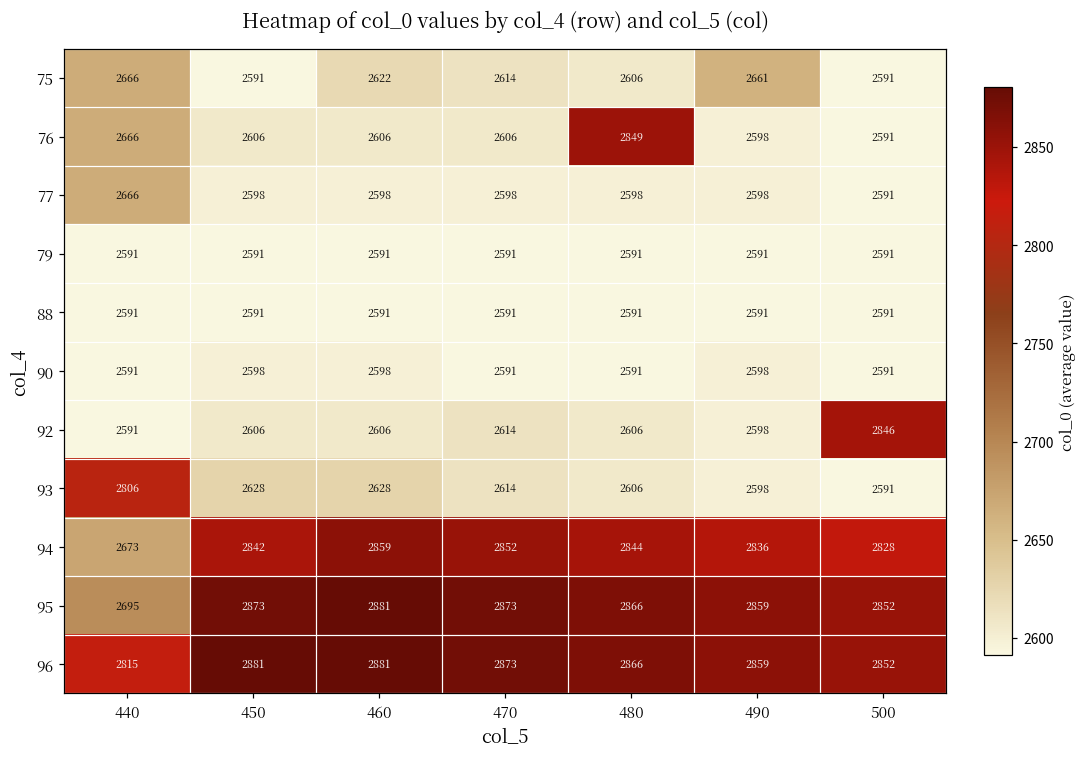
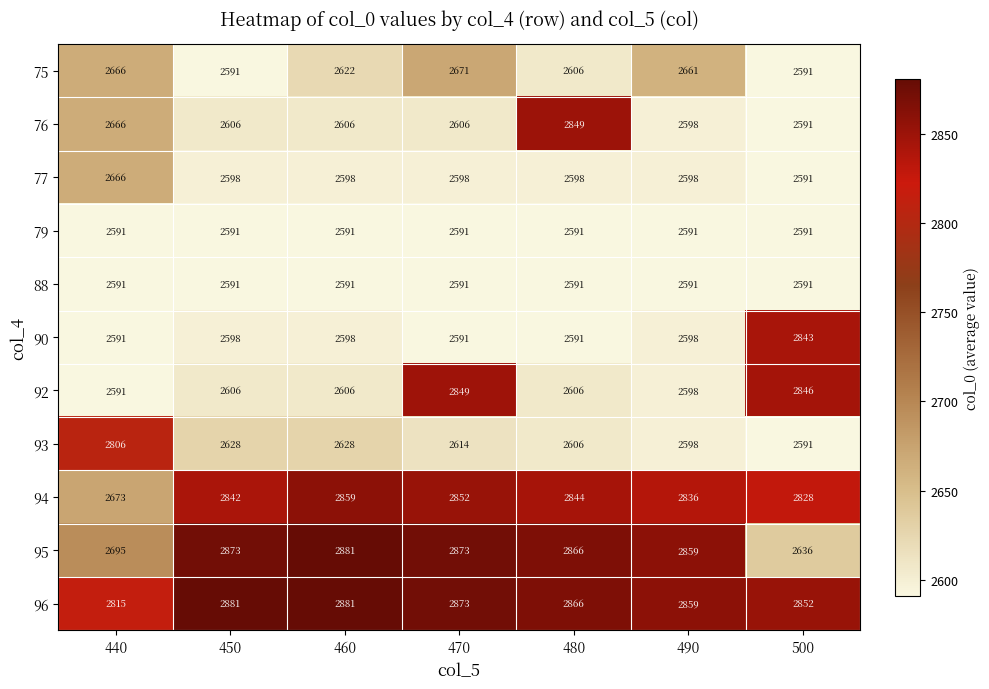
  {
    "75": {
      "440": 2666,
      "450": 2591,
      "460": 2622,
-     "470": 2614,
+     "470": 2671,
      "480": 2606,
      "490": 2661,
      "500": 2591
    },
    "76": {
      "440": 2666,
      "450": 2606,
      "460": 2606,
      "470": 2606,
      "480": 2849,
      "490": 2598,
      "500": 2591
    },
    "77": {
      "440": 2666,
      "450": 2598,
      "460": 2598,
      "470": 2598,
      "480": 2598,
      "490": 2598,
      "500": 2591
    },
    "79": {
      "440": 2591,
      "450": 2591,
      "460": 2591,
      "470": 2591,
      "480": 2591,
      "490": 2591,
      "500": 2591
    },
    "88": {
      "440": 2591,
      "450": 2591,
      "460": 2591,
      "470": 2591,
      "480": 2591,
      "490": 2591,
      "500": 2591
    },
    "90": {
      "440": 2591,
      "450": 2598,
      "460": 2598,
      "470": 2591,
      "480": 2591,
      "490": 2598,
-     "500": 2591
+     "500": 2843
    },
    "92": {
      "440": 2591,
      "450": 2606,
      "460": 2606,
-     "470": 2614,
+     "470": 2849,
      "480": 2606,
      "490": 2598,
      "500": 2846
    },
    "93": {
      "440": 2806,
      "450": 2628,
      "460": 2628,
      "470": 2614,
      "480": 2606,
      "490": 2598,
      "500": 2591
    },
    "94": {
      "440": 2673,
      "450": 2842,
      "460": 2859,
      "470": 2852,
      "480": 2844,
      "490": 2836,
      "500": 2828
    },
    "95": {
      "440": 2695,
      "450": 2873,
      "460": 2881,
      "470": 2873,
      "480": 2866,
      "490": 2859,
-     "500": 2852
+     "500": 2636
    },
    "96": {
      "440": 2815,
      "450": 2881,
      "460": 2881,
      "470": 2873,
      "480": 2866,
      "490": 2859,
      "500": 2852
    }
  }
